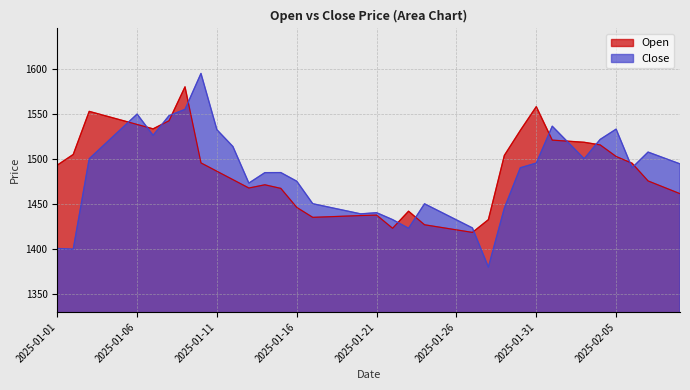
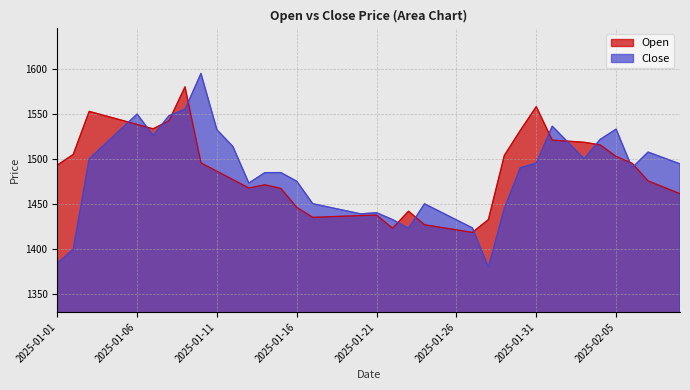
  {
    "Open": {
      "2025-01-01": 1490,
      "2025-01-06": 1540,
      "2025-01-11": 1490,
      "2025-01-16": 1450,
      "2025-01-26": 1420,
      "2025-01-31": 1560,
      "2025-02-05": 1500
    },
    "Close": {
-     "2025-01-01": 1400,
+     "2025-01-01": 1380,
      "2025-01-06": 1550,
      "2025-01-11": 1530,
      "2025-01-16": 1480,
      "2025-01-26": 1430,
      "2025-01-31": 1500,
      "2025-02-05": 1530
    }
  }
